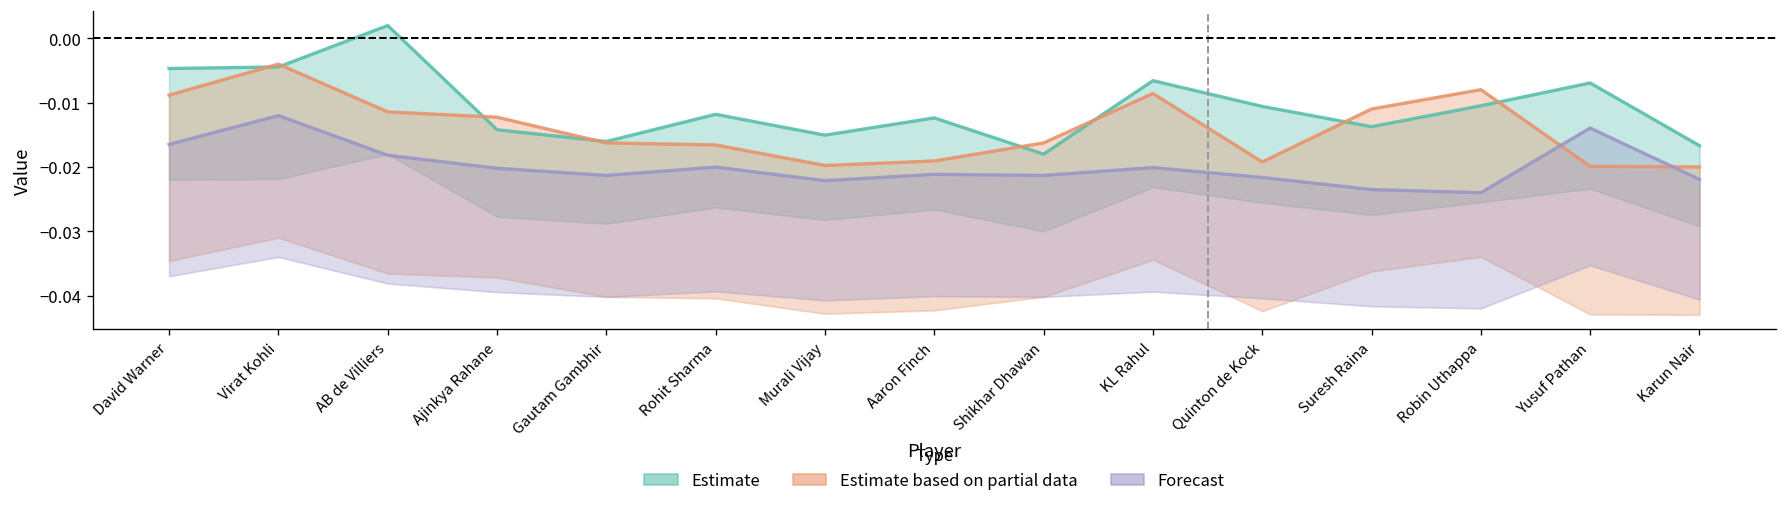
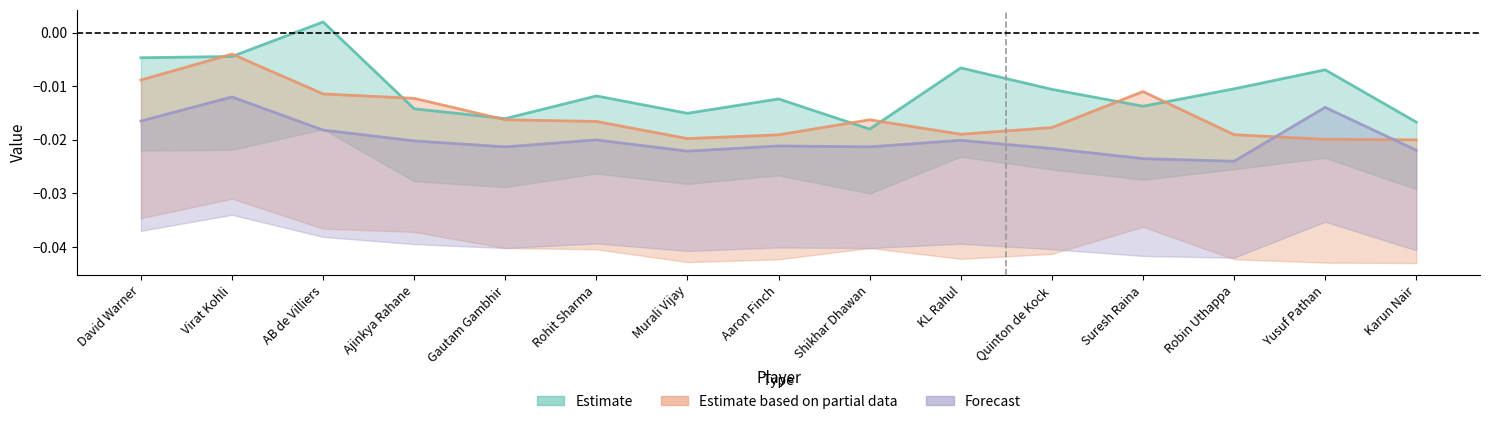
  {
    "Estimate based on partial data": {
      "David Warner": -0.009,
      "AB de Villiers": -0.011,
      "Ajinkya Rahane": -0.012,
      "Rohit Sharma": -0.017,
      "Murali Vijay": -0.020,
      "Aaron Finch": -0.019,
      "Shikhar Dhawan": -0.016,
-     "KL Rahul": -0.009,
-     "Quinton de Kock": -0.019,
+     "KL Rahul": -0.019,
+     "Quinton de Kock": -0.018,
      "Suresh Raina": -0.011,
-     "Robin Uthappa": -0.008,
+     "Robin Uthappa": -0.019,
      "Yusuf Pathan": -0.020,
      "Karun Nair": -0.020
    }
  }
